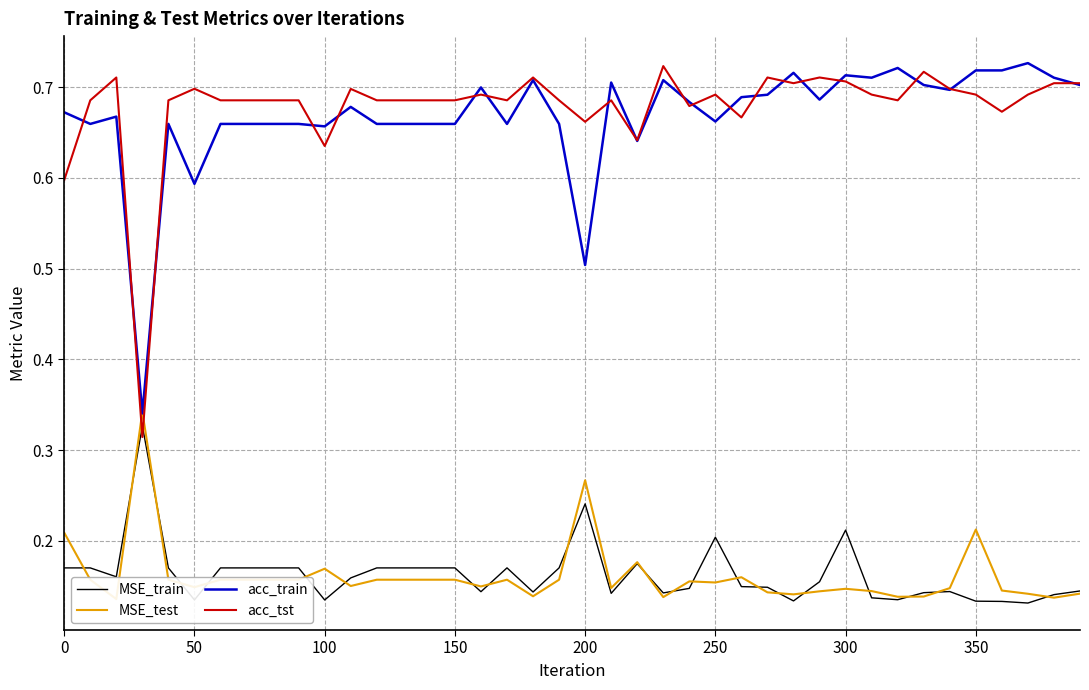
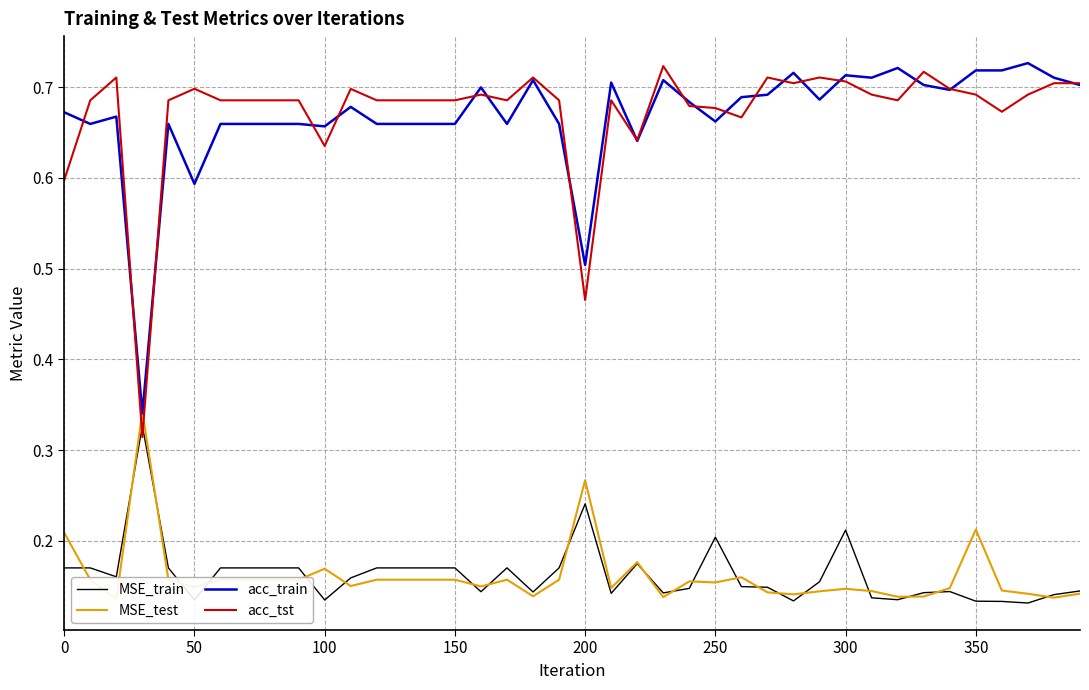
  {
    "MSE_train": {
      "0": 0.17,
      "100": 0.13,
      "150": 0.17,
      "200": 0.24,
      "250": 0.20,
      "300": 0.21,
      "350": 0.13
    },
    "MSE_test": {
      "0": 0.21,
      "100": 0.17,
      "150": 0.16,
      "200": 0.27,
      "250": 0.15,
      "300": 0.15,
      "350": 0.21
    },
    "acc_train": {
      "0": 0.67,
      "50": 0.59,
      "100": 0.66,
      "150": 0.66,
      "200": 0.50,
      "250": 0.66,
      "300": 0.71,
      "350": 0.72
    },
    "acc_tst": {
      "0": 0.60,
      "50": 0.70,
      "100": 0.64,
      "150": 0.69,
-     "200": 0.66,
-     "250": 0.69,
+     "200": 0.47,
+     "250": 0.68,
      "300": 0.71,
      "350": 0.69
    }
  }
